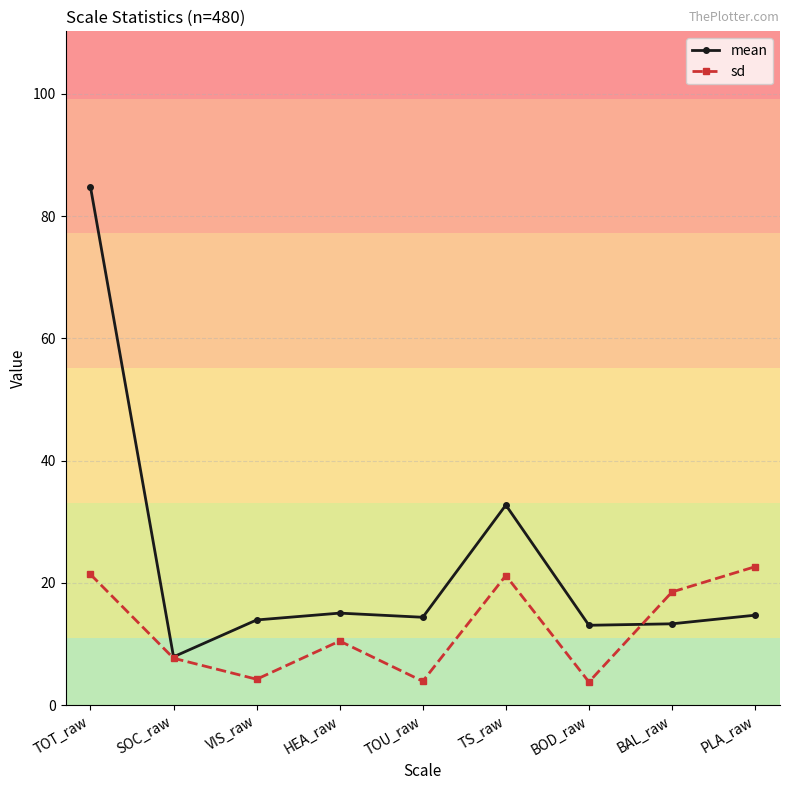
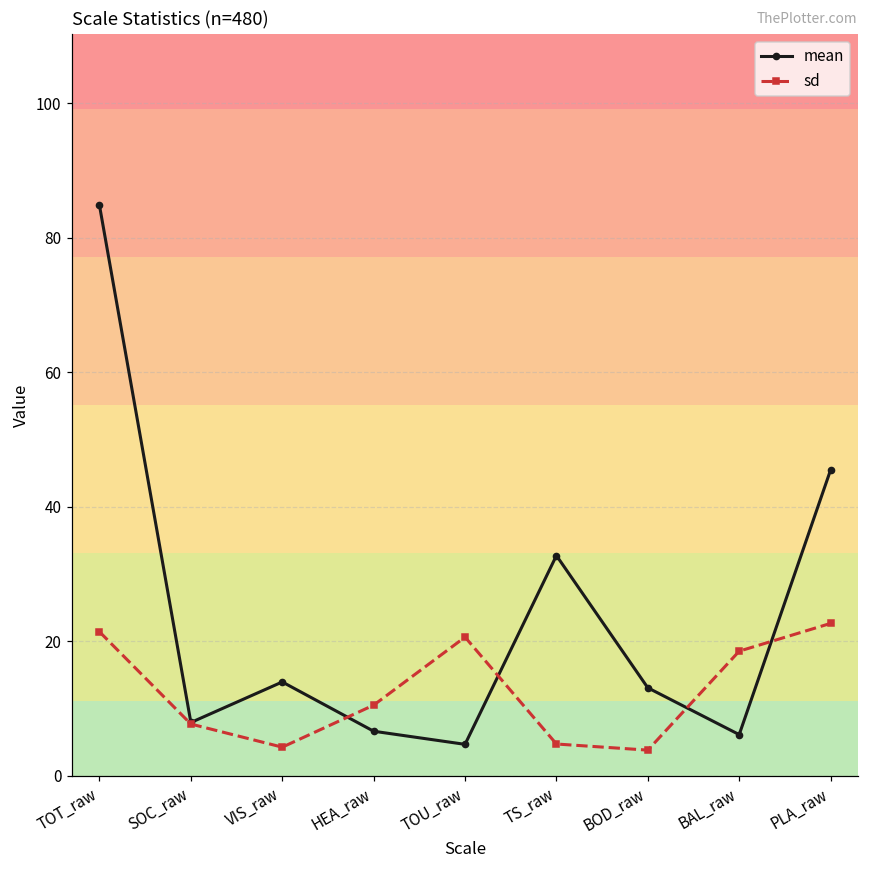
  {
    "mean": {
      "TOT_raw": 85,
      "VIS_raw": 14,
-     "HEA_raw": 15,
-     "TOU_raw": 14,
+     "HEA_raw": 7,
+     "TOU_raw": 5,
      "TS_raw": 33,
      "BOD_raw": 13,
-     "BAL_raw": 13,
-     "PLA_raw": 15
+     "BAL_raw": 6,
+     "PLA_raw": 45
    },
    "sd": {
      "TOT_raw": 21,
      "VIS_raw": 4,
      "HEA_raw": 10,
-     "TOU_raw": 4,
-     "TS_raw": 21,
+     "TOU_raw": 21,
+     "TS_raw": 5,
      "BOD_raw": 4,
      "BAL_raw": 19,
      "PLA_raw": 23
    }
  }
